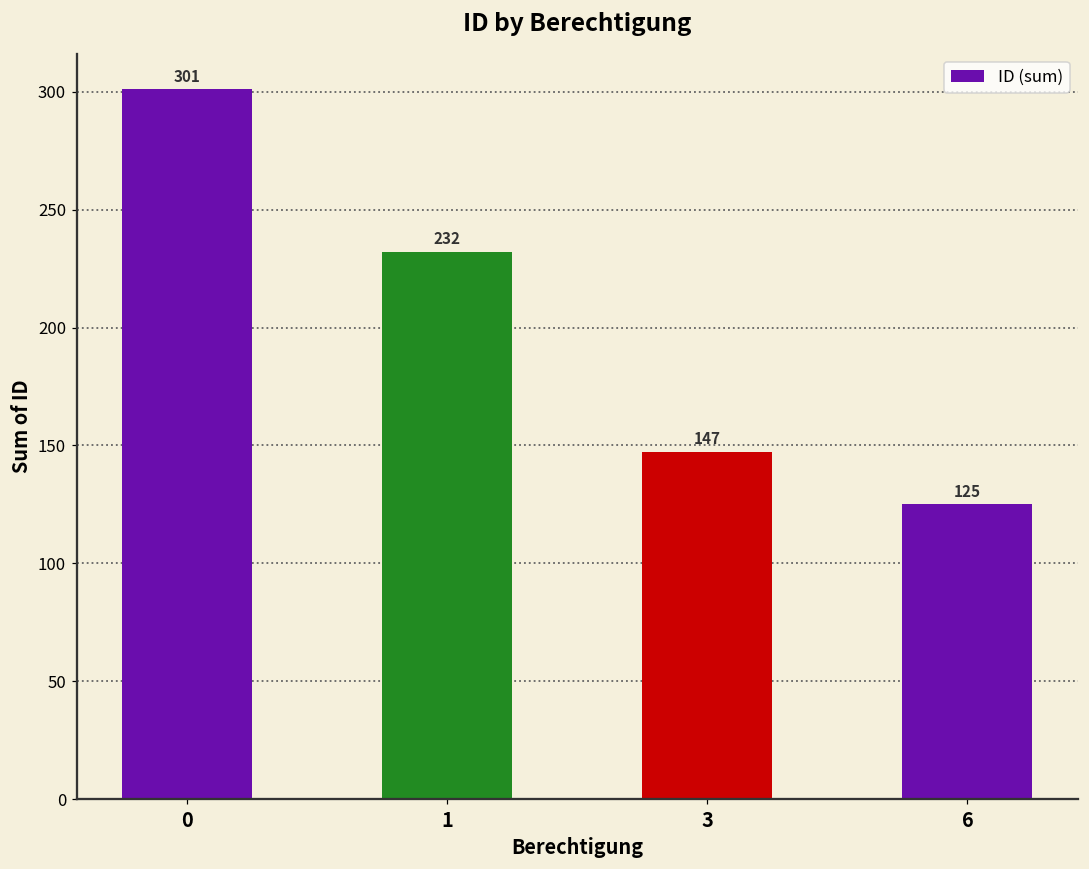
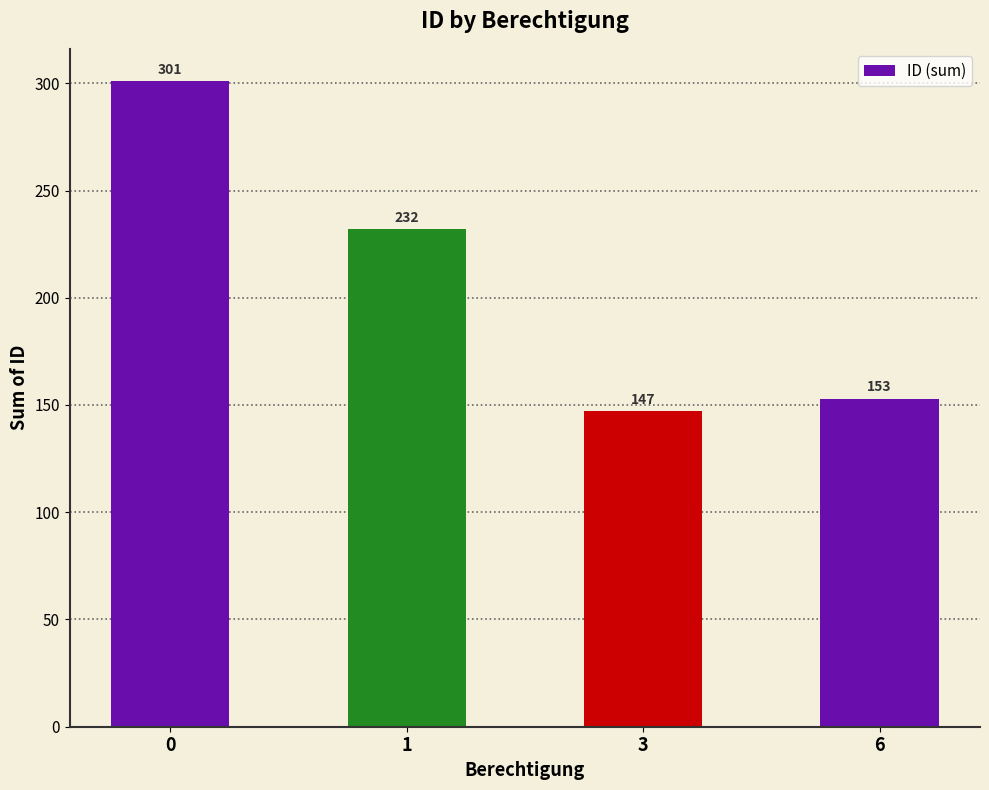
  {
    "0": 301,
    "1": 232,
    "3": 147,
-   "6": 125
+   "6": 153
  }
